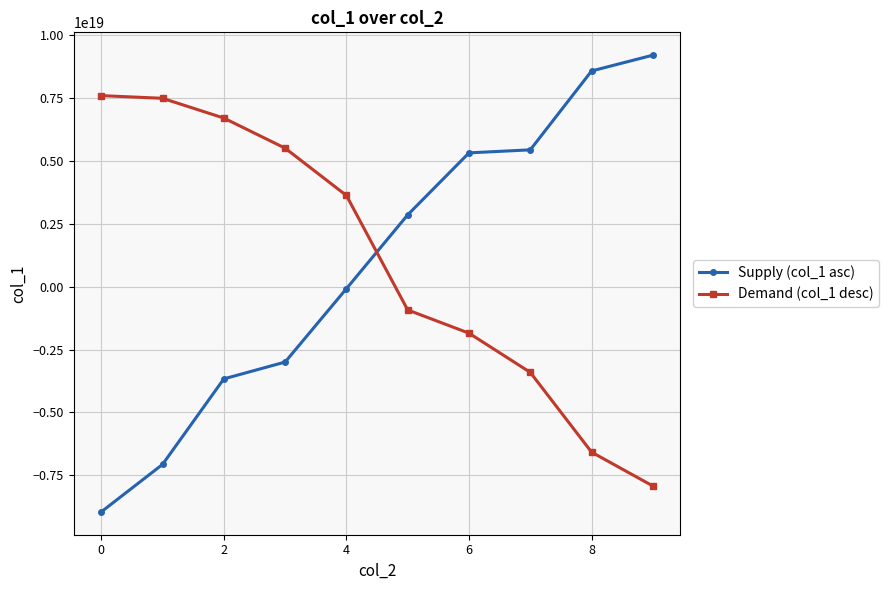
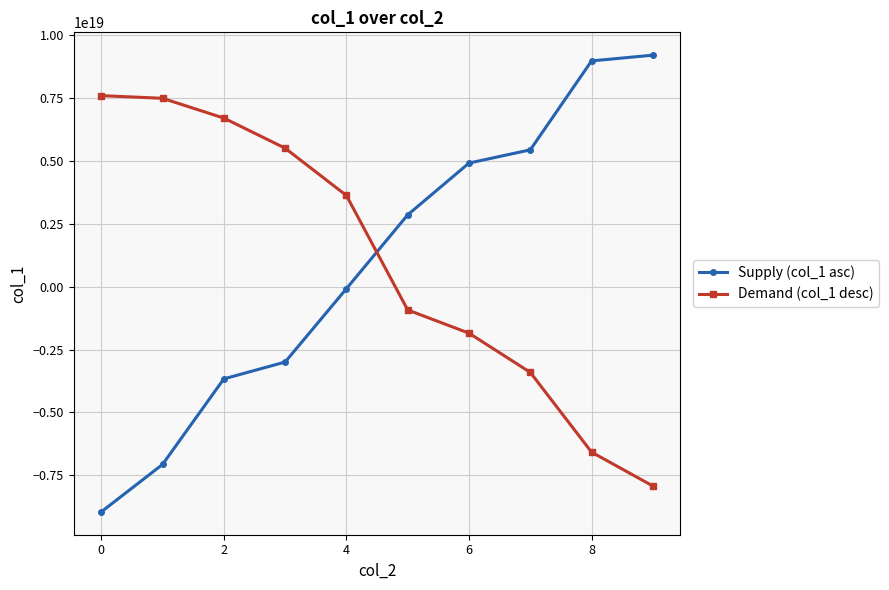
  {
    "Supply (col_1 asc)": {
      "0": -9000000000000000000,
      "2": -3700000000000000000,
      "4": -100000000000000000,
-     "6": 5300000000000000000,
-     "8": 8600000000000000000
+     "6": 4900000000000000000,
+     "8": 9000000000000000000
    },
    "Demand (col_1 desc)": {
      "0": 7600000000000000000,
      "2": 6700000000000000000,
      "4": 3600000000000000000,
      "6": -1800000000000000000,
      "8": -6600000000000000000
    }
  }
